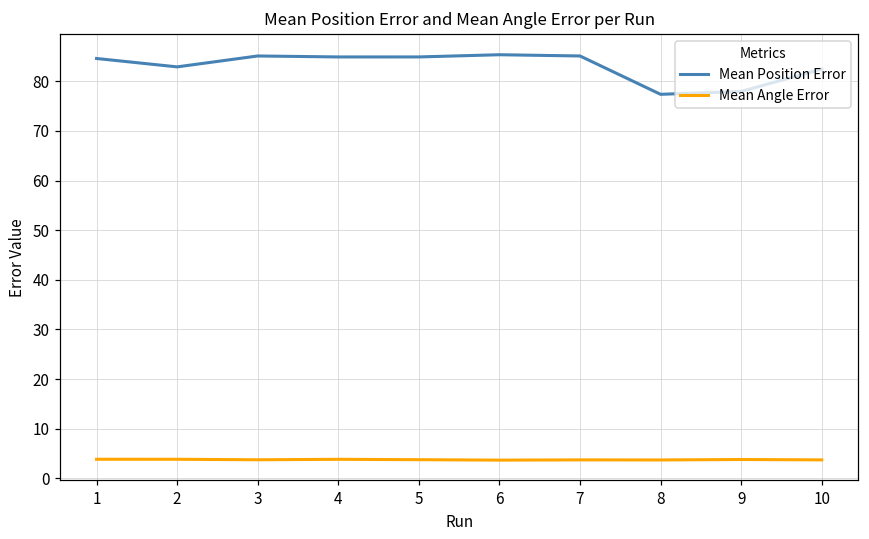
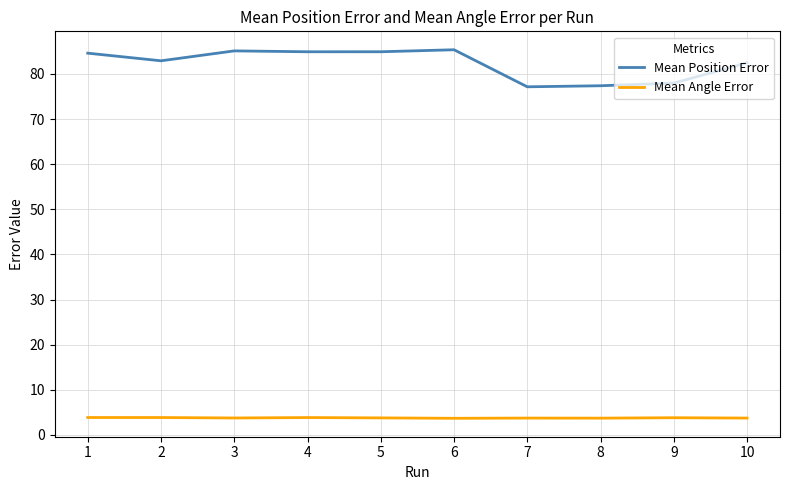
  {
    "Mean Position Error": {
      "1": 85,
      "2": 83,
      "3": 85,
      "4": 85,
      "5": 85,
      "6": 85,
-     "7": 85,
+     "7": 77,
      "8": 77
    },
    "Mean Angle Error": {
      "1": 4,
      "2": 4,
      "3": 4,
      "4": 4,
      "5": 4,
      "6": 4,
      "7": 4,
      "8": 4,
      "9": 4,
      "10": 4
    }
  }
